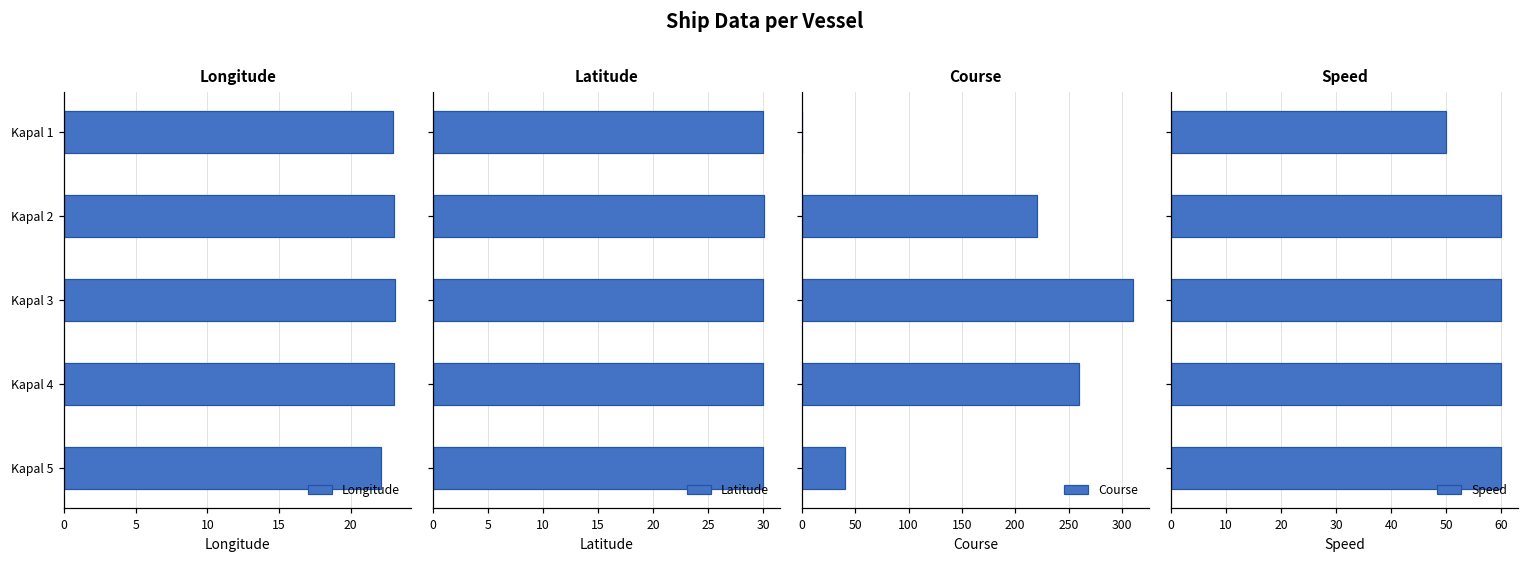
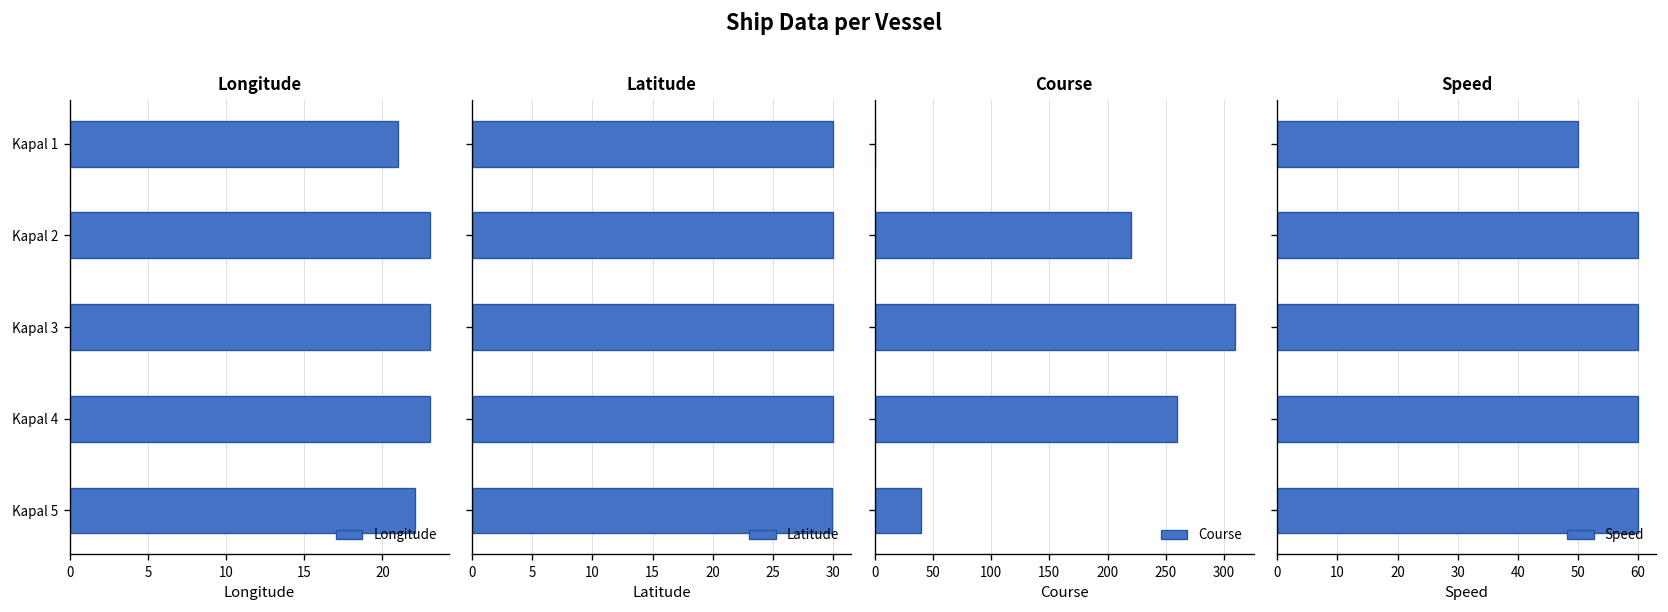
  {
    "Longitude": {
-     "Kapal 1": 23,
+     "Kapal 1": 21,
      "Kapal 2": 23,
      "Kapal 3": 23,
      "Kapal 4": 23,
      "Kapal 5": 22
    }
  }
